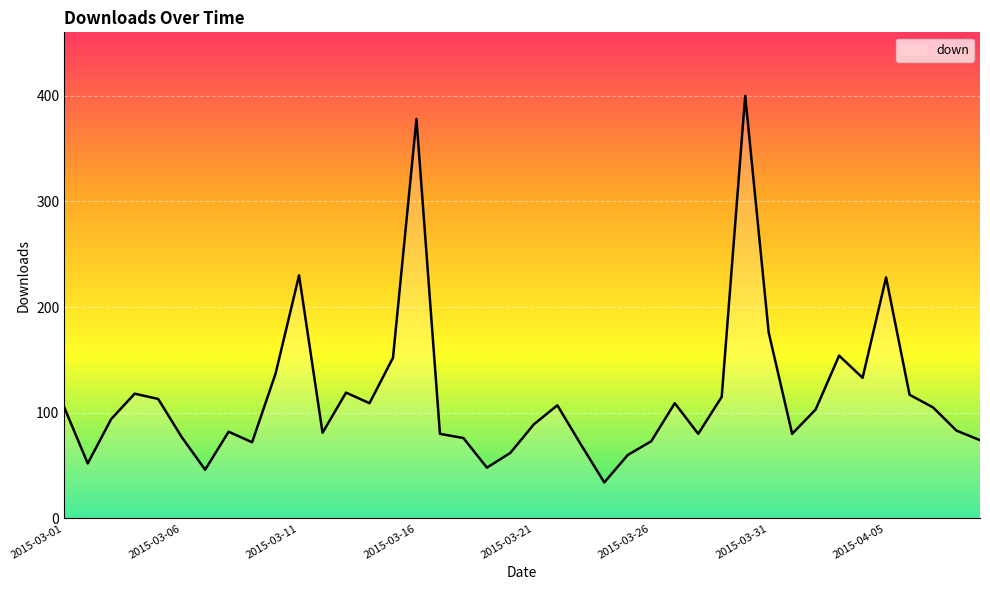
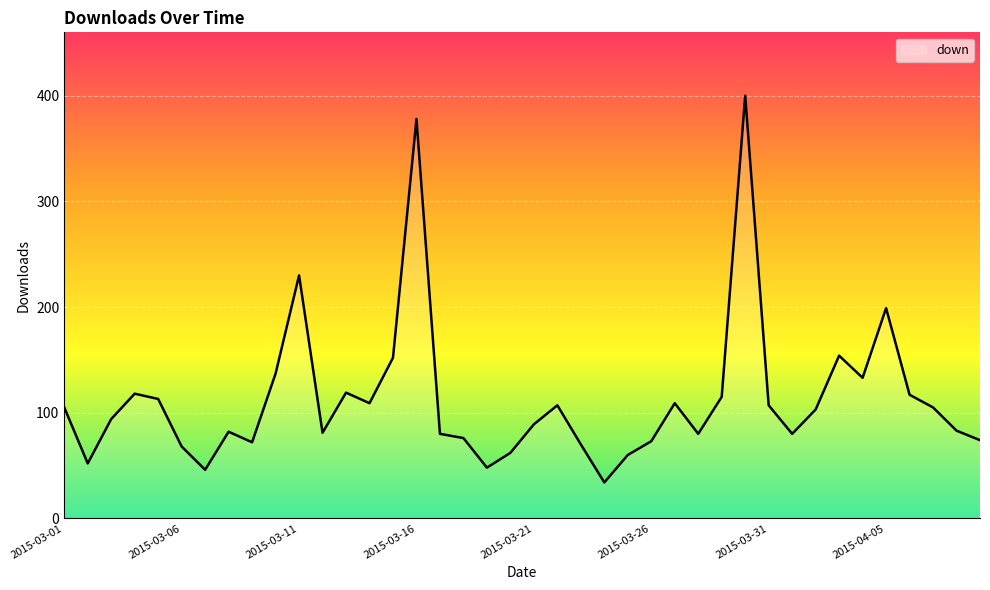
  {
    "2015-03-01": 105,
-   "2015-03-06": 77,
+   "2015-03-06": 68,
    "2015-03-11": 230,
    "2015-03-16": 378,
    "2015-03-21": 89,
    "2015-03-26": 73,
-   "2015-03-31": 176,
-   "2015-04-05": 228
+   "2015-03-31": 107,
+   "2015-04-05": 199
  }
